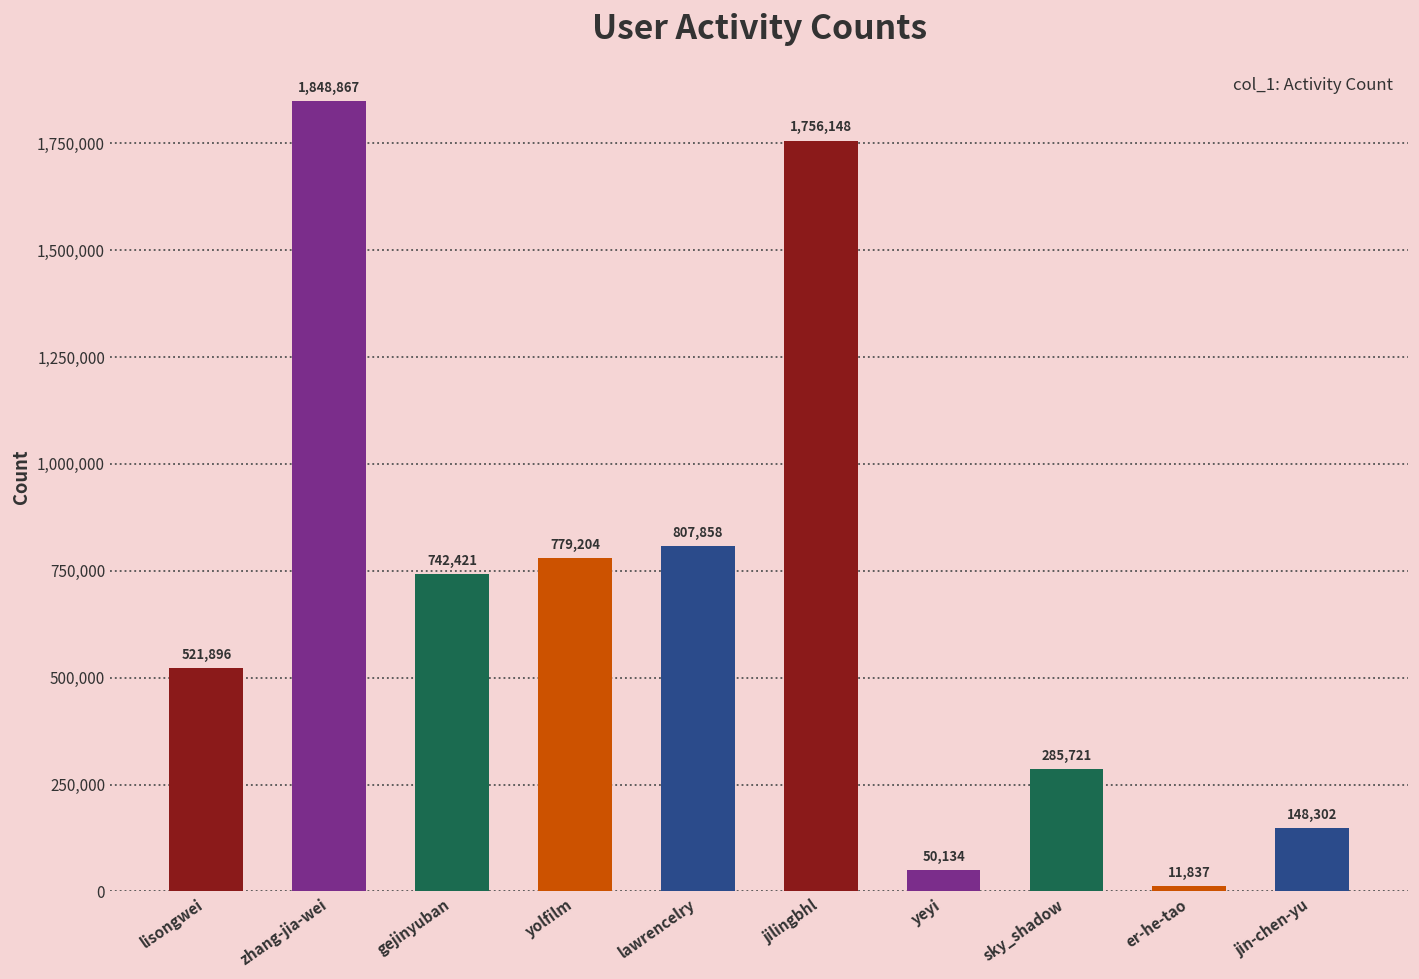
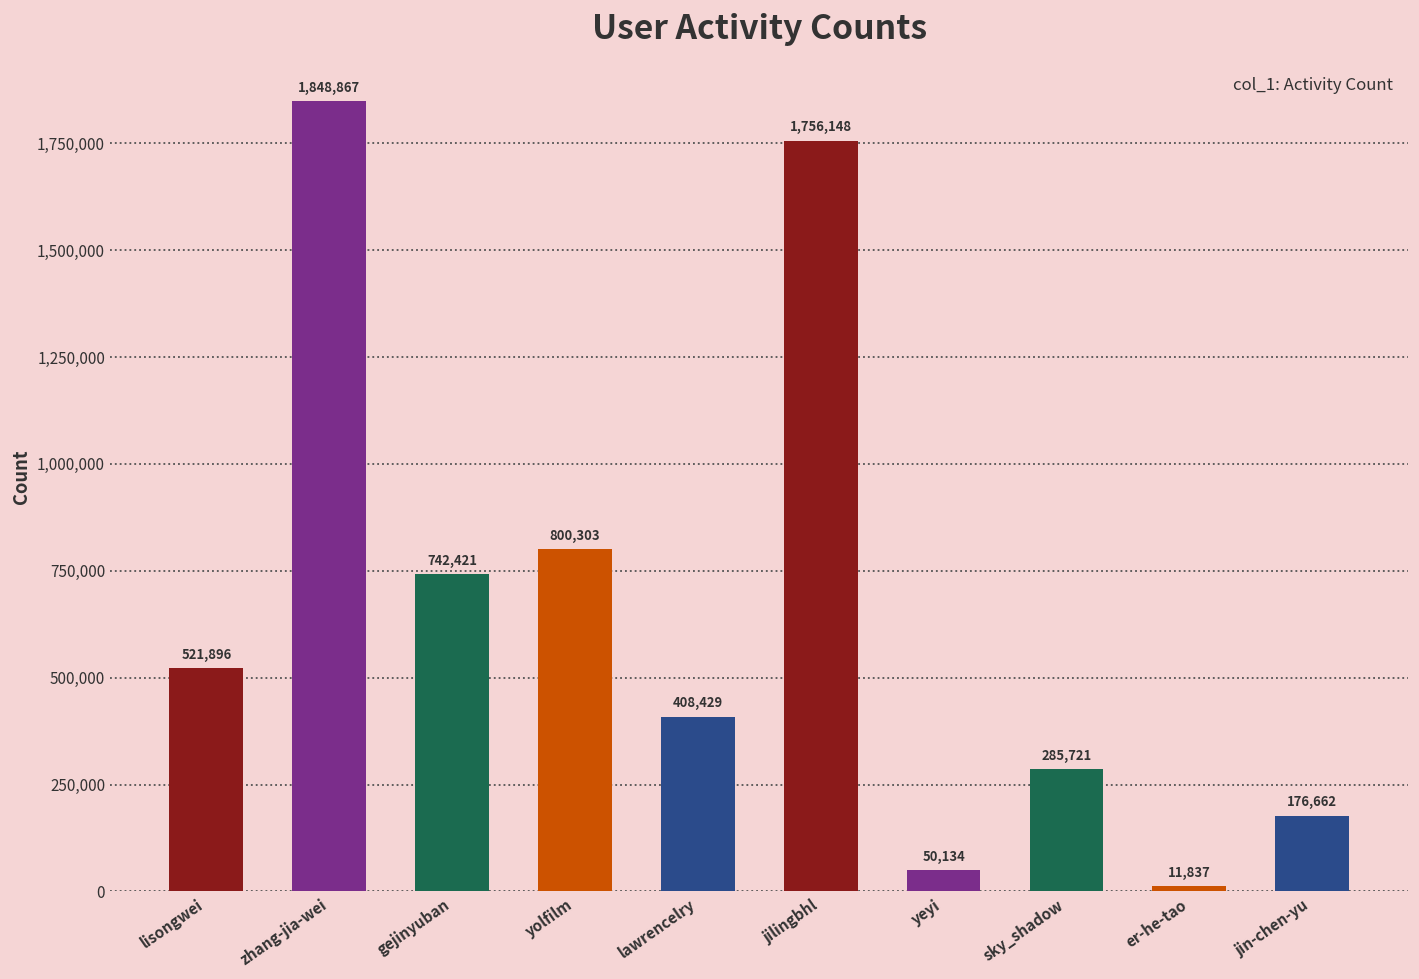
  {
    "lisongwei": "521,896",
    "zhang-jia-wei": "1,848,867",
    "gejinyuban": "742,421",
-   "yolfilm": "779,204",
-   "lawrencelry": "807,858",
+   "yolfilm": "800,303",
+   "lawrencelry": "408,429",
    "jilingbhl": "1,756,148",
    "yeyi": "50,134",
    "sky_shadow": "285,721",
    "er-he-tao": "11,837",
-   "jin-chen-yu": "148,302"
+   "jin-chen-yu": "176,662"
  }
